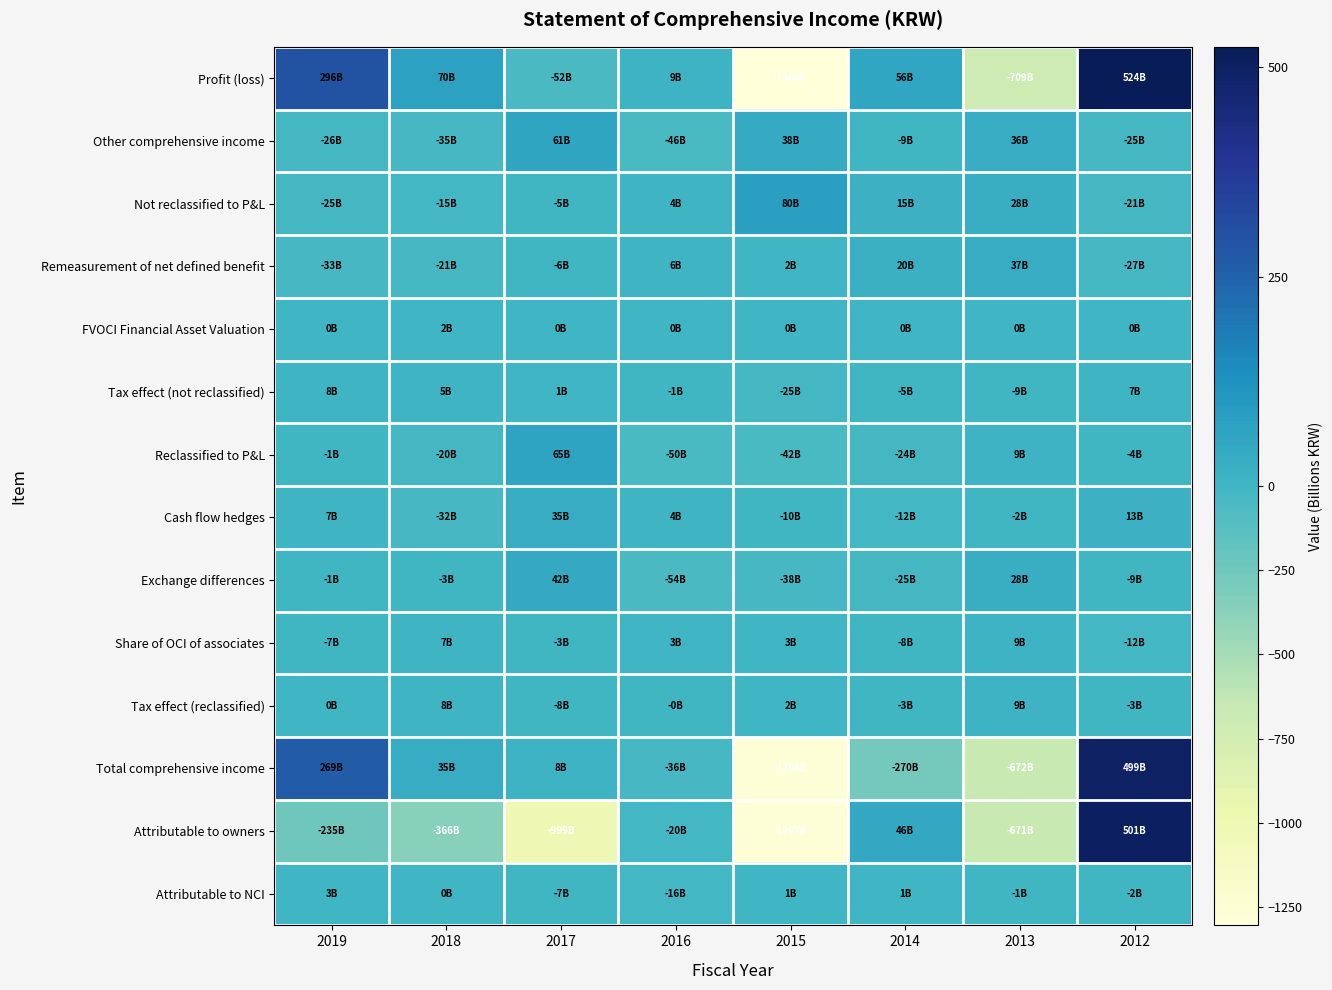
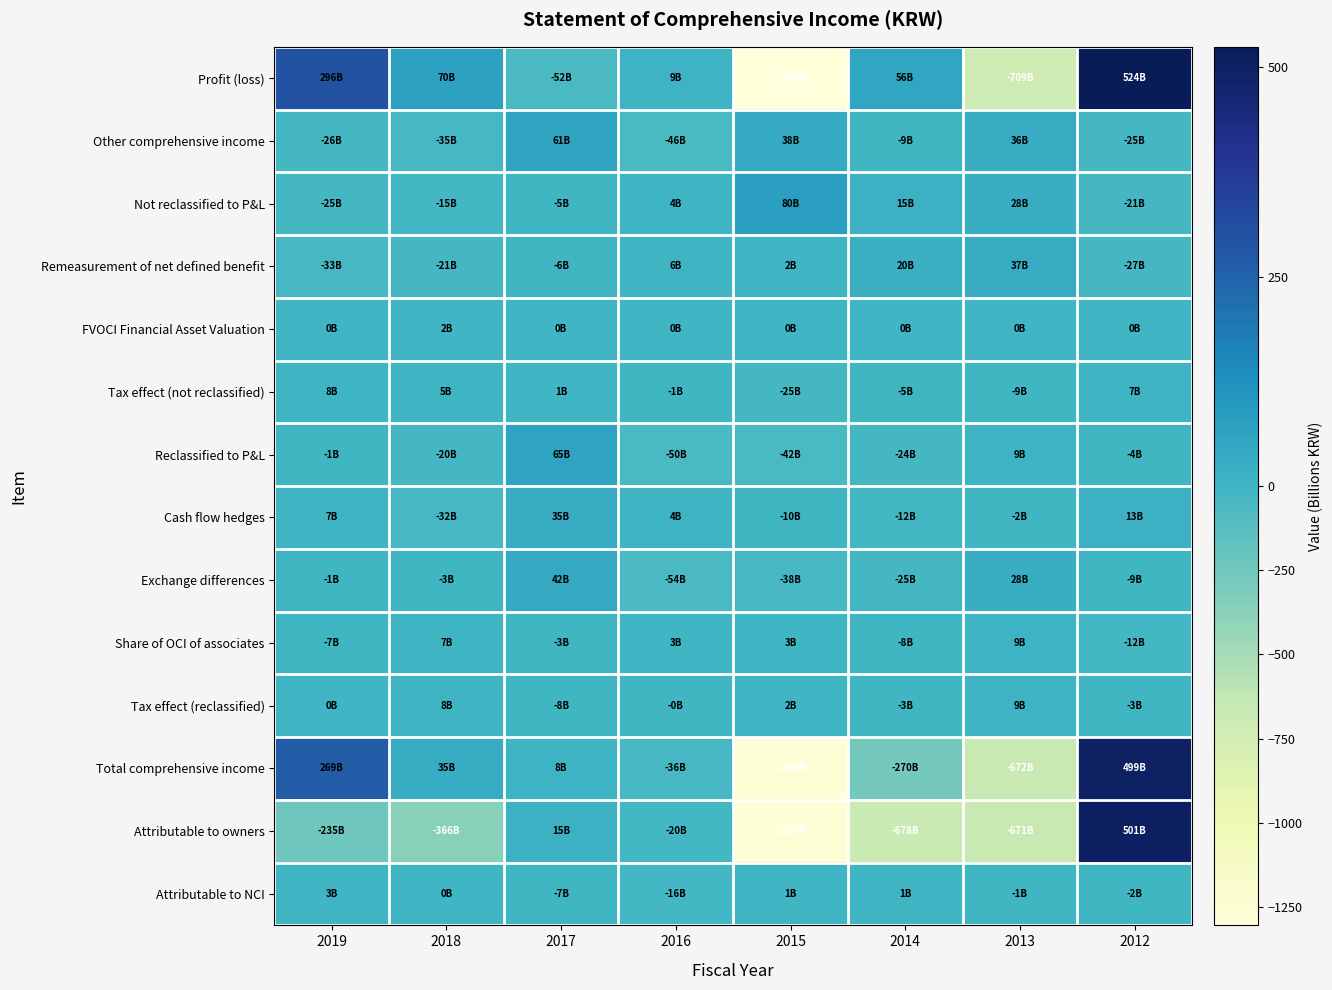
  {
    "Profit (loss)": {
      "2019": "296B",
      "2018": "70B",
      "2017": "-52B",
      "2016": "9B",
      "2014": "56B",
      "2013": "-709B",
      "2012": "524B"
    },
    "Other comprehensive income": {
      "2019": "-26B",
      "2018": "-35B",
      "2017": "61B",
      "2016": "-46B",
      "2015": "38B",
      "2014": "-9B",
      "2013": "36B",
      "2012": "-25B"
    },
    "Not reclassified to P&L": {
      "2019": "-25B",
      "2018": "-15B",
      "2017": "-5B",
      "2016": "4B",
      "2015": "80B",
      "2014": "15B",
      "2013": "28B",
      "2012": "-21B"
    },
    "Remeasurement of net defined benefit": {
      "2019": "-33B",
      "2018": "-21B",
      "2017": "-6B",
      "2016": "6B",
      "2015": "2B",
      "2014": "20B",
      "2013": "37B",
      "2012": "-27B"
    },
    "FVOCI Financial Asset Valuation": {
      "2019": "0B",
      "2018": "2B",
      "2017": "0B",
      "2016": "0B",
      "2015": "0B",
      "2014": "0B",
      "2013": "0B",
      "2012": "0B"
    },
    "Tax effect (not reclassified)": {
      "2019": "8B",
      "2018": "5B",
      "2017": "1B",
      "2016": "-1B",
      "2015": "-25B",
      "2014": "-5B",
      "2013": "-9B",
      "2012": "7B"
    },
    "Reclassified to P&L": {
      "2019": "-1B",
      "2018": "-20B",
      "2017": "65B",
      "2016": "-50B",
      "2015": "-42B",
      "2014": "-24B",
      "2013": "9B",
      "2012": "-4B"
    },
    "Cash flow hedges": {
      "2019": "7B",
      "2018": "-32B",
      "2017": "35B",
      "2016": "4B",
      "2015": "-10B",
      "2014": "-12B",
      "2013": "-2B",
      "2012": "13B"
    },
    "Exchange differences": {
      "2019": "-1B",
      "2018": "-3B",
      "2017": "42B",
      "2016": "-54B",
      "2015": "-38B",
      "2014": "-25B",
      "2013": "28B",
      "2012": "-9B"
    },
    "Share of OCI of associates": {
      "2019": "-7B",
      "2018": "7B",
      "2017": "-3B",
      "2016": "3B",
      "2015": "3B",
      "2014": "-8B",
      "2013": "9B",
      "2012": "-12B"
    },
    "Tax effect (reclassified)": {
      "2019": "0B",
      "2018": "8B",
      "2017": "-8B",
      "2016": "-0B",
      "2015": "2B",
      "2014": "-3B",
      "2013": "9B",
      "2012": "-3B"
    },
    "Total comprehensive income": {
      "2019": "269B",
      "2018": "35B",
      "2017": "8B",
      "2016": "-36B",
      "2014": "-270B",
      "2013": "-672B",
      "2012": "499B"
    },
    "Attributable to owners": {
      "2019": "-235B",
      "2018": "-366B",
-     "2017": "-999B",
+     "2017": "15B",
      "2016": "-20B",
-     "2014": "46B",
+     "2014": "-678B",
      "2013": "-671B",
      "2012": "501B"
    },
    "Attributable to NCI": {
      "2019": "3B",
      "2018": "0B",
      "2017": "-7B",
      "2016": "-16B",
      "2015": "1B",
      "2014": "1B",
      "2013": "-1B",
      "2012": "-2B"
    }
  }
